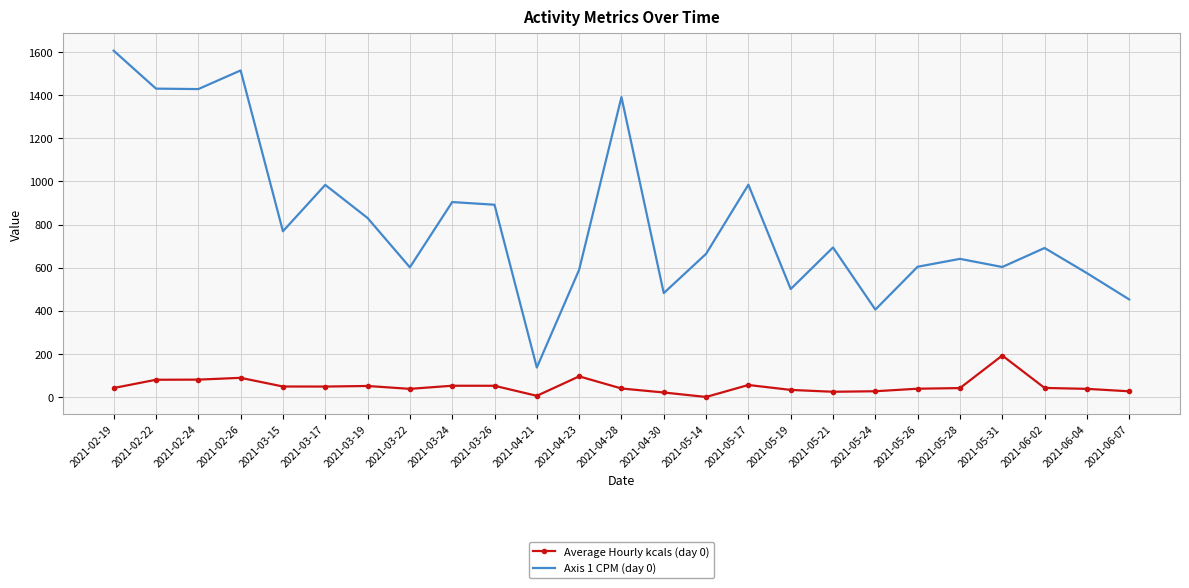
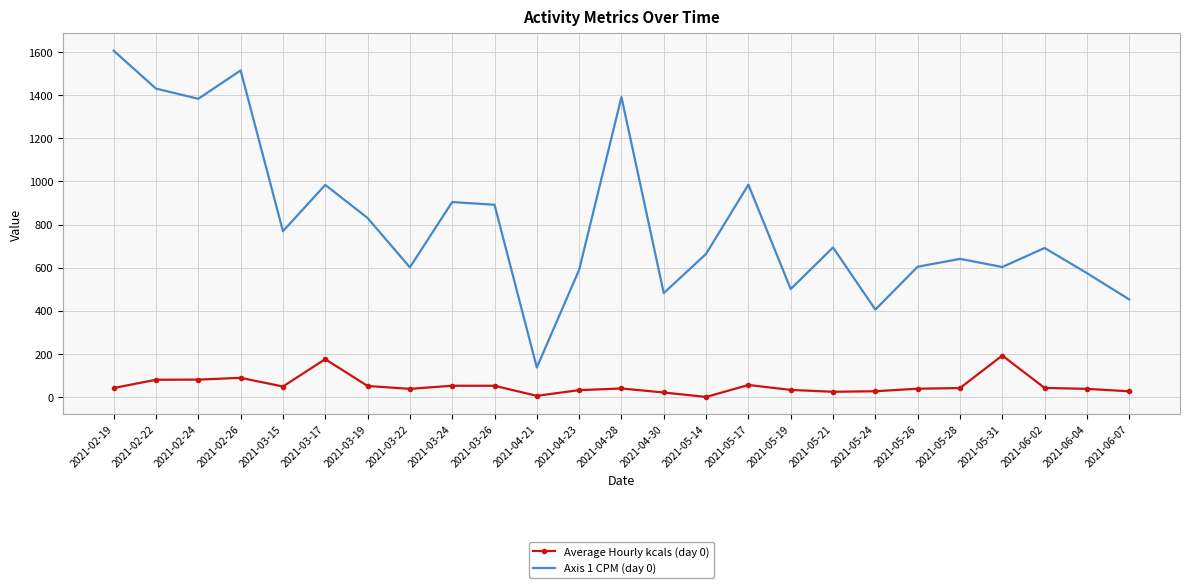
  {
    "Average Hourly kcals (day 0)": {
      "2021-02-19": 40,
      "2021-02-22": 80,
      "2021-02-24": 80,
      "2021-02-26": 90,
      "2021-03-15": 50,
-     "2021-03-17": 50,
+     "2021-03-17": 180,
      "2021-03-19": 50,
      "2021-03-22": 40,
      "2021-03-24": 50,
      "2021-03-26": 50,
      "2021-04-21": 10,
-     "2021-04-23": 100,
+     "2021-04-23": 30,
      "2021-04-28": 40,
      "2021-04-30": 20,
      "2021-05-14": 0,
      "2021-05-17": 60,
      "2021-05-19": 30,
      "2021-05-21": 20,
      "2021-05-24": 30,
      "2021-05-26": 40,
      "2021-05-28": 40,
      "2021-05-31": 190,
      "2021-06-02": 40,
      "2021-06-04": 40,
      "2021-06-07": 30
    },
    "Axis 1 CPM (day 0)": {
      "2021-02-19": 1610,
      "2021-02-22": 1430,
-     "2021-02-24": 1430,
+     "2021-02-24": 1380,
      "2021-02-26": 1520,
      "2021-03-15": 770,
      "2021-03-17": 980,
      "2021-03-19": 830,
      "2021-03-22": 600,
      "2021-03-24": 900,
      "2021-03-26": 890,
      "2021-04-21": 140,
      "2021-04-23": 590,
      "2021-04-28": 1390,
      "2021-04-30": 480,
      "2021-05-14": 660,
      "2021-05-17": 980,
      "2021-05-19": 500,
      "2021-05-21": 690,
      "2021-05-24": 410,
      "2021-05-26": 600,
      "2021-05-28": 640,
      "2021-05-31": 600,
      "2021-06-02": 690,
      "2021-06-04": 570,
      "2021-06-07": 450
    }
  }
